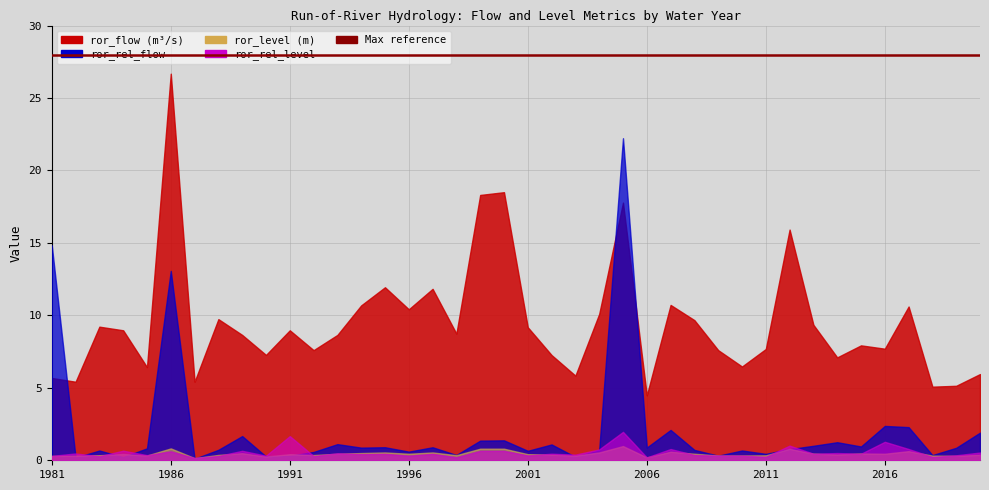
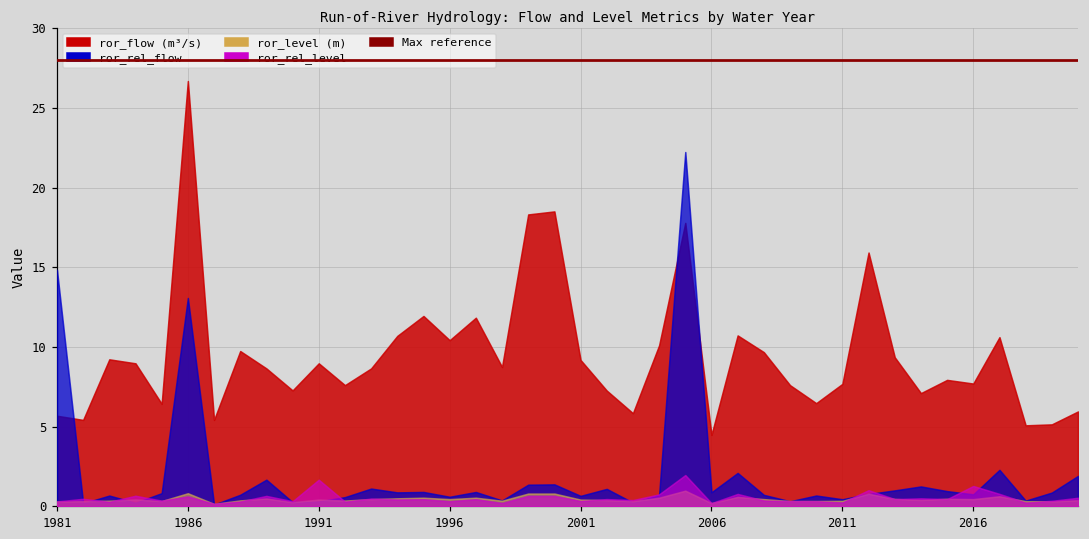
  {
    "ror_rel_flow": {
      "1981": 14.8,
      "1986": 13.1,
      "2001": 0.7,
      "2006": 0.9,
-     "2016": 2.4
+     "2016": 0.8
    },
    "ror_rel_level": {
      "1986": 0.6,
      "1991": 1.7,
      "2016": 1.3
    }
  }
